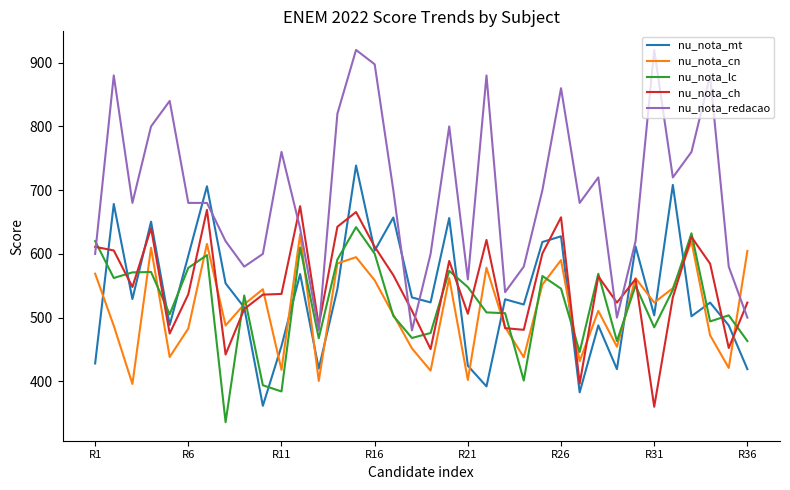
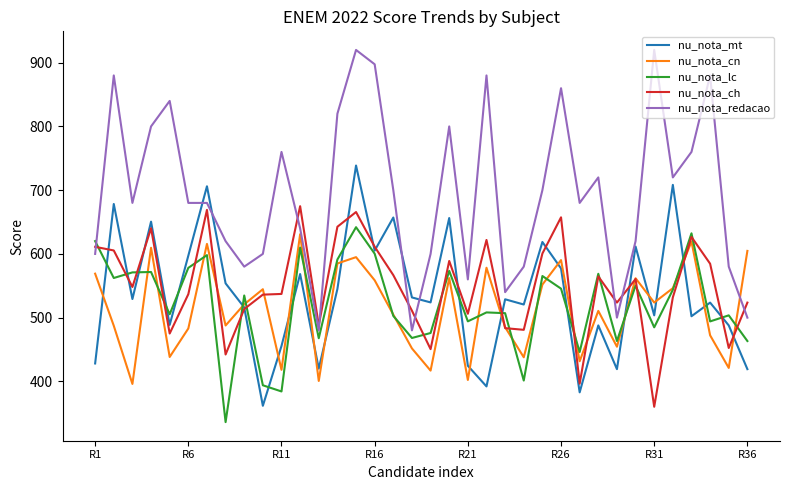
  {
    "nu_nota_mt": {
      "R1": 430,
      "R6": 600,
      "R11": 460,
      "R16": 610,
      "R21": 420,
-     "R26": 630,
+     "R26": 580,
      "R31": 500,
      "R36": 420
    },
    "nu_nota_cn": {
      "R1": 570,
      "R6": 480,
      "R11": 420,
      "R16": 560,
      "R21": 400,
      "R26": 590,
      "R31": 520,
      "R36": 600
    },
    "nu_nota_lc": {
      "R1": 620,
      "R6": 580,
      "R11": 380,
      "R16": 600,
-     "R21": 550,
+     "R21": 490,
      "R26": 550,
      "R31": 480,
      "R36": 460
    },
    "nu_nota_ch": {
      "R1": 610,
      "R6": 540,
      "R11": 540,
      "R16": 610,
      "R21": 510,
      "R26": 660,
      "R31": 360,
      "R36": 520
    },
    "nu_nota_redacao": {
      "R1": 600,
      "R6": 680,
      "R11": 760,
      "R16": 900,
      "R21": 560,
      "R26": 860,
      "R36": 500
    }
  }
